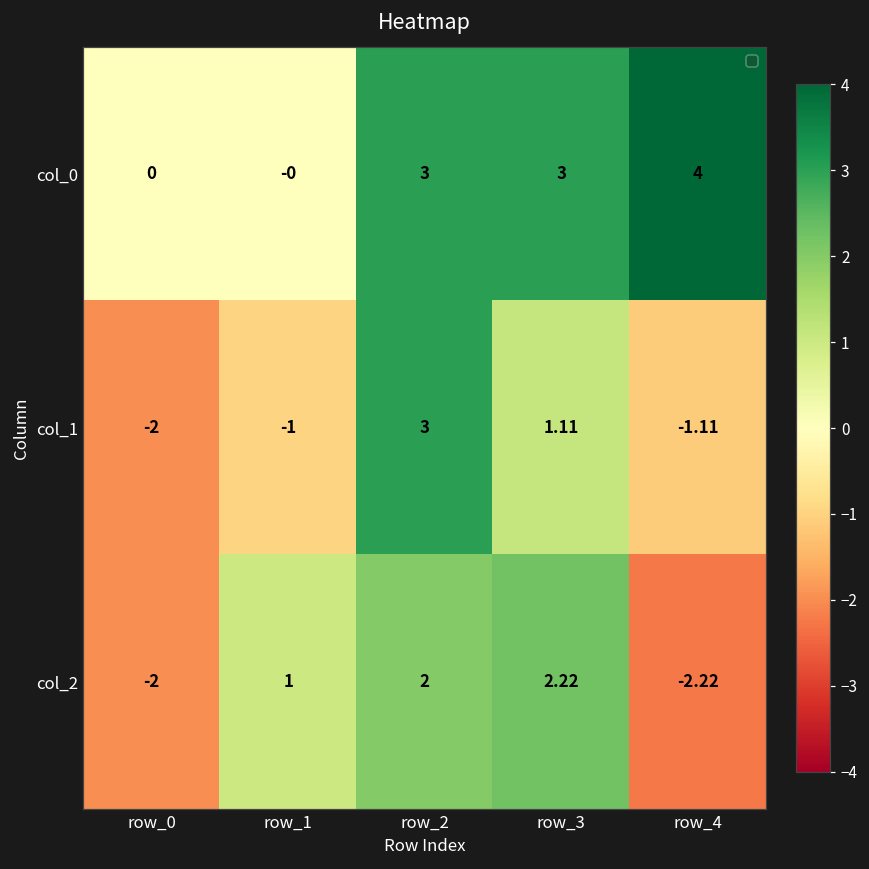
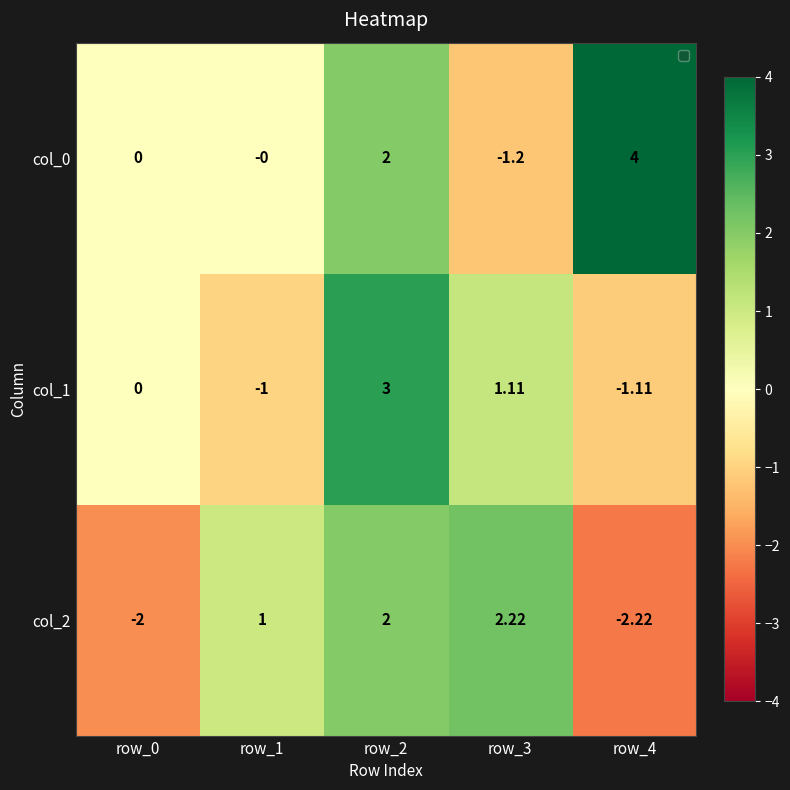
  {
    "col_0": {
      "row_0": 0,
      "row_1": -0,
-     "row_2": 3,
-     "row_3": 3,
+     "row_2": 2,
+     "row_3": -1.2,
      "row_4": 4
    },
    "col_1": {
-     "row_0": -2,
+     "row_0": 0,
      "row_1": -1,
      "row_2": 3,
      "row_3": 1.11,
      "row_4": -1.11
    },
    "col_2": {
      "row_0": -2,
      "row_1": 1,
      "row_2": 2,
      "row_3": 2.22,
      "row_4": -2.22
    }
  }
